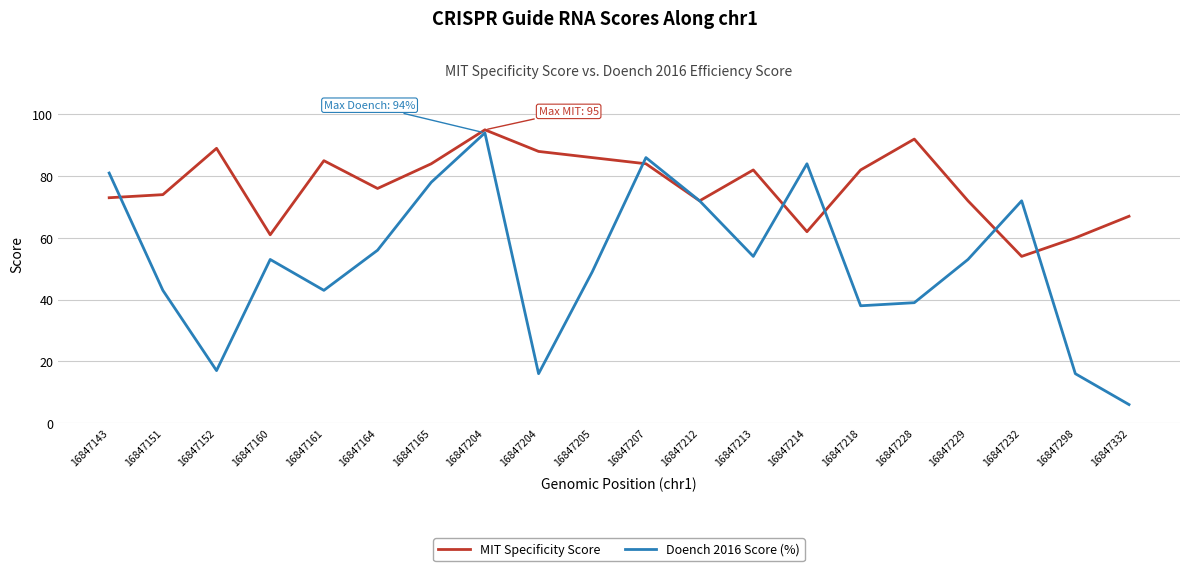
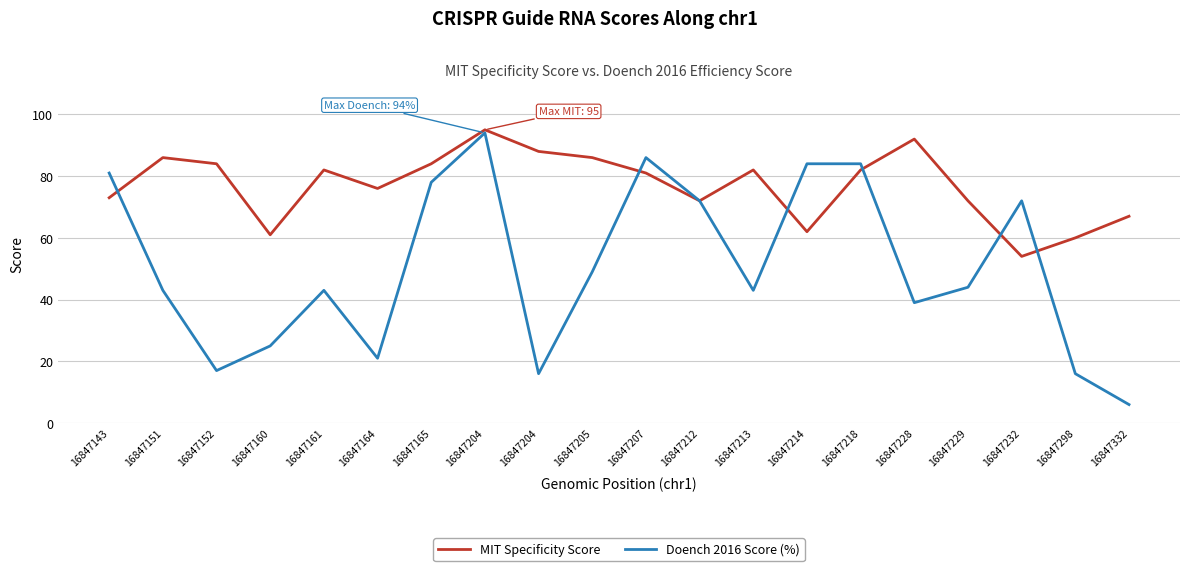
  {
    "MIT Specificity Score": {
      "16847143": 73,
-     "16847151": 74,
-     "16847152": 89,
+     "16847151": 86,
+     "16847152": 84,
      "16847160": 61,
-     "16847161": 85,
+     "16847161": 82,
      "16847164": 76,
      "16847165": 84,
      "16847205": 86,
-     "16847207": 84,
+     "16847207": 81,
      "16847213": 82,
      "16847214": 62,
      "16847218": 82,
      "16847228": 92,
      "16847229": 72,
      "16847232": 54,
      "16847298": 60,
      "16847332": 67
    },
    "Doench 2016 Score (%)": {
      "16847143": 81,
      "16847151": 43,
      "16847152": 17,
-     "16847160": 53,
+     "16847160": 25,
      "16847161": 43,
-     "16847164": 56,
+     "16847164": 21,
      "16847165": 78,
      "16847205": 49,
      "16847207": 86,
-     "16847213": 54,
+     "16847213": 43,
      "16847214": 84,
-     "16847218": 38,
+     "16847218": 84,
      "16847228": 39,
-     "16847229": 53,
+     "16847229": 44,
      "16847232": 72,
      "16847298": 16,
      "16847332": 6
    }
  }
